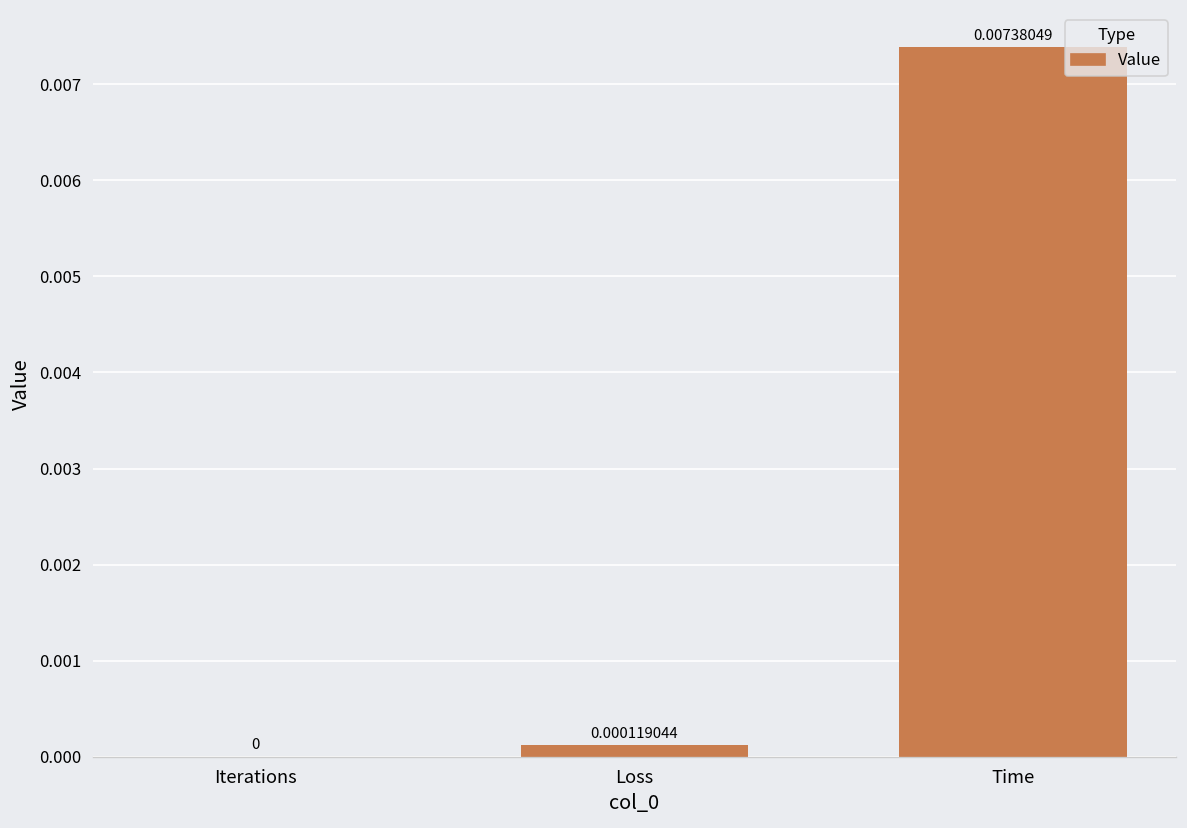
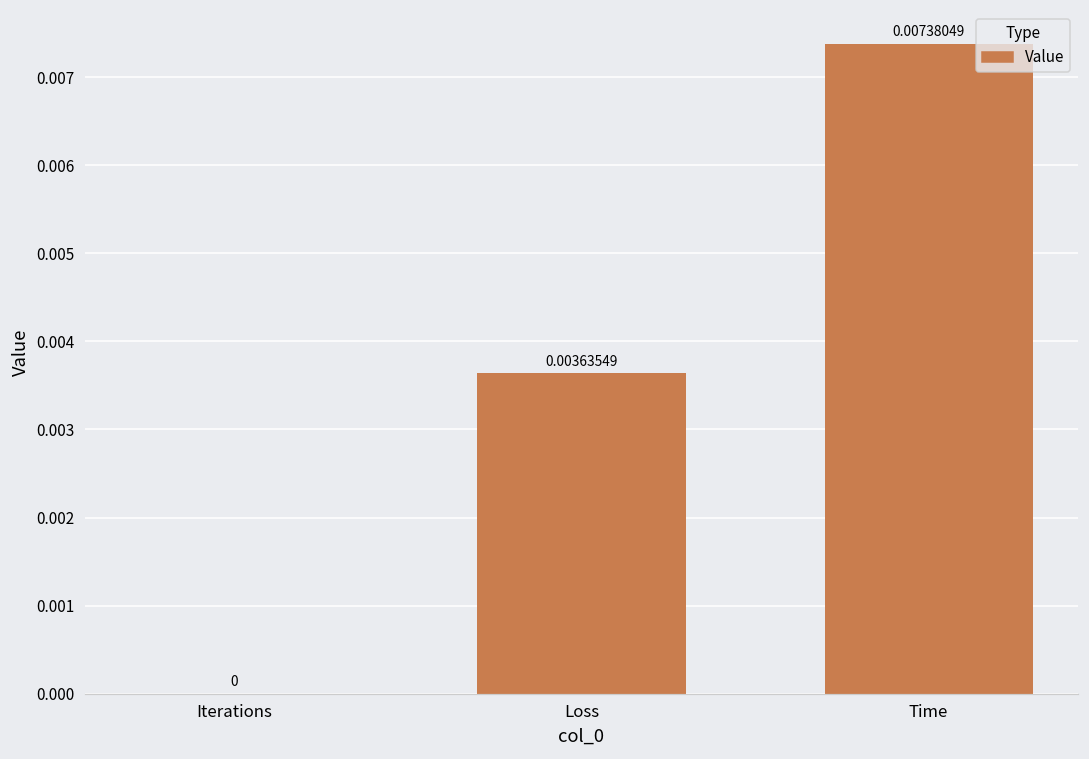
  {
    "Iterations": 0,
-   "Loss": 0.000119044,
+   "Loss": 0.00363549,
    "Time": 0.00738049
  }
